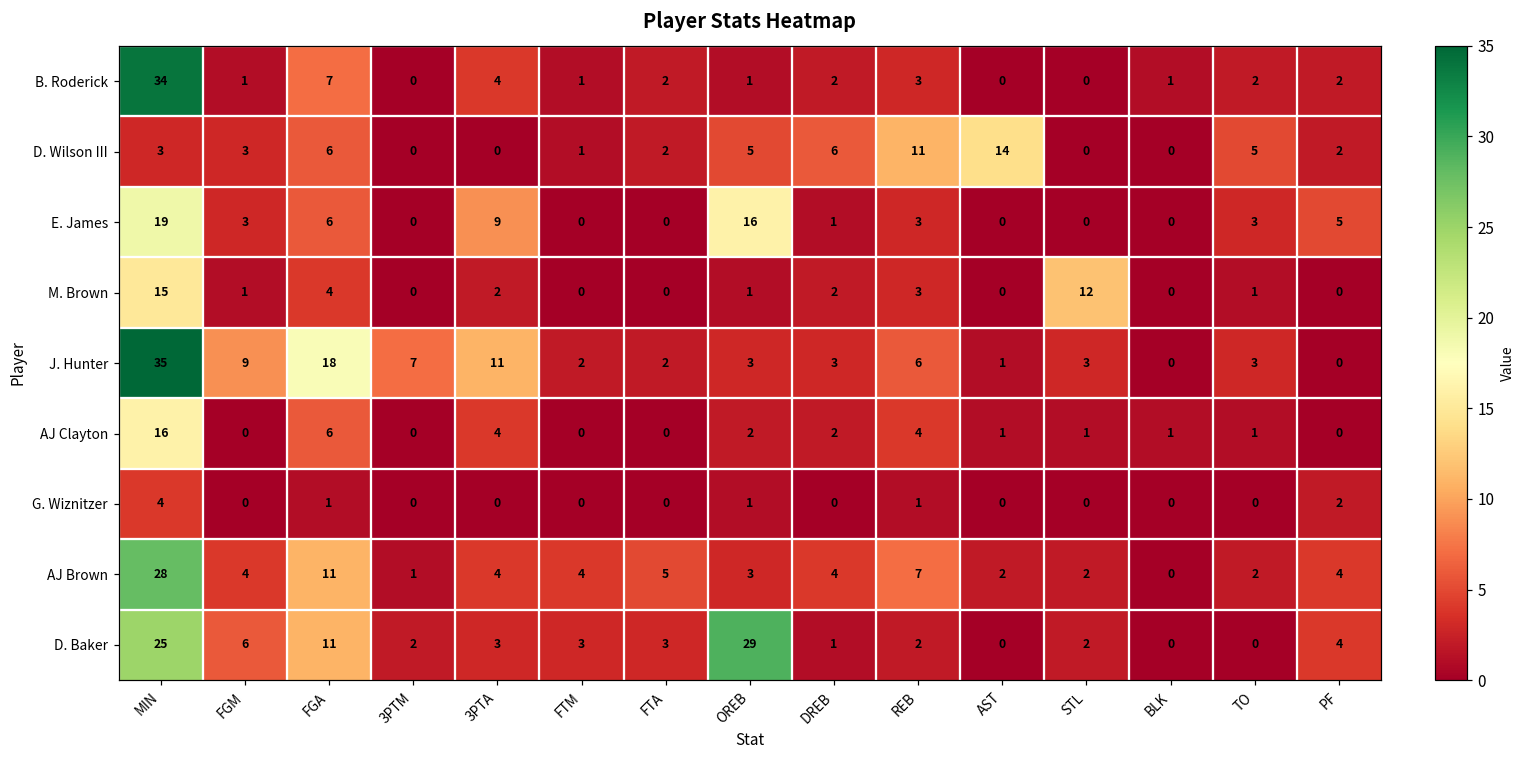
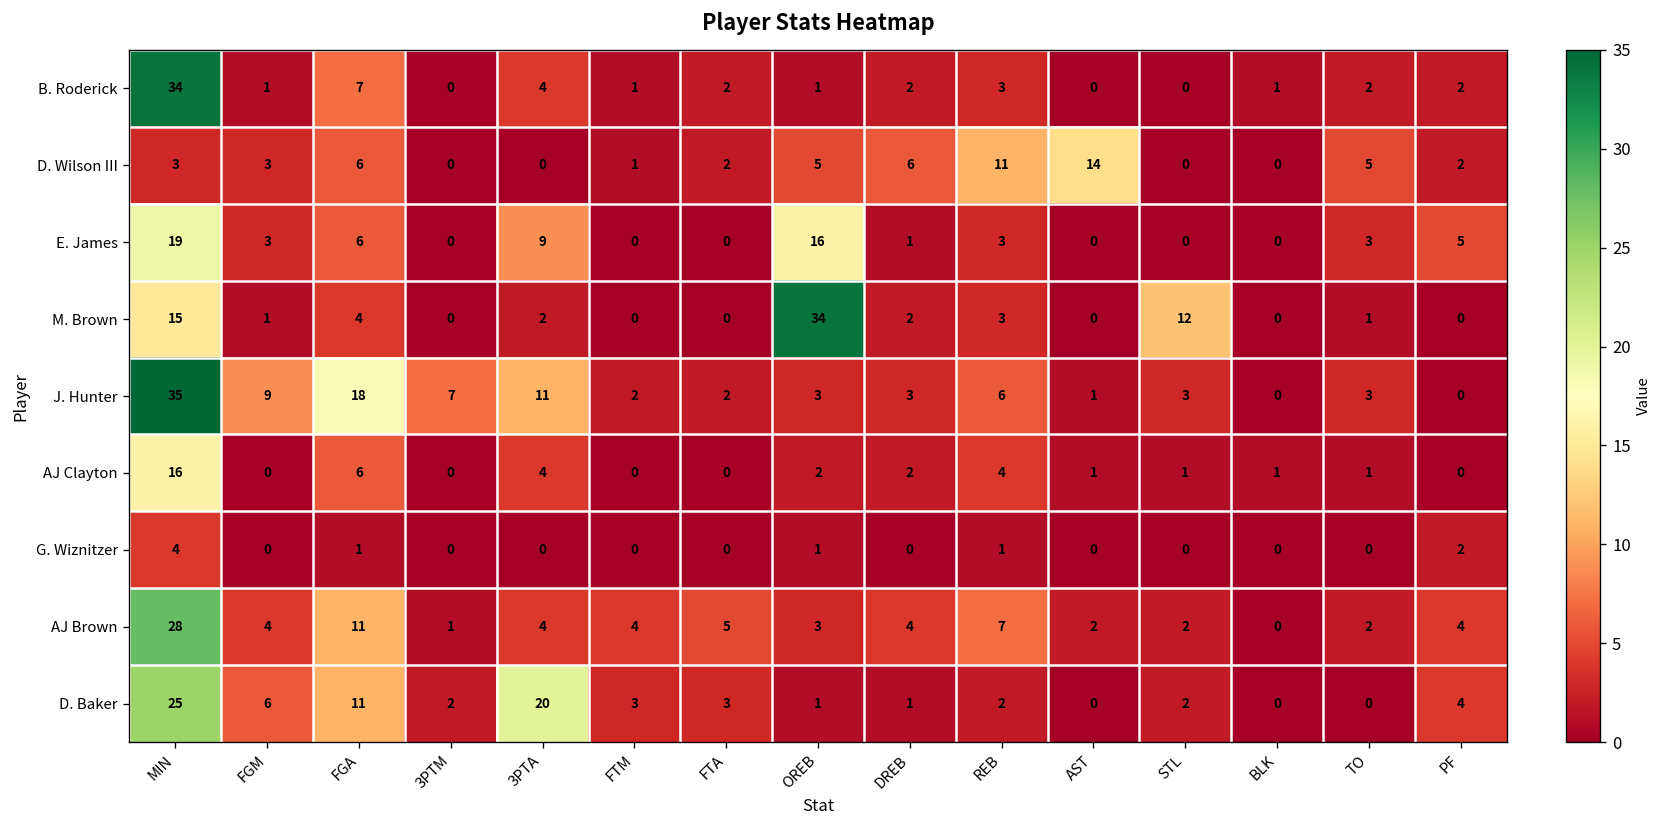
  {
    "B. Roderick": {
      "MIN": 34,
      "FGM": 1,
      "FGA": 7,
      "3PTM": 0,
      "3PTA": 4,
      "FTM": 1,
      "FTA": 2,
      "OREB": 1,
      "DREB": 2,
      "REB": 3,
      "AST": 0,
      "STL": 0,
      "BLK": 1,
      "TO": 2,
      "PF": 2
    },
    "D. Wilson III": {
      "MIN": 3,
      "FGM": 3,
      "FGA": 6,
      "3PTM": 0,
      "3PTA": 0,
      "FTM": 1,
      "FTA": 2,
      "OREB": 5,
      "DREB": 6,
      "REB": 11,
      "AST": 14,
      "STL": 0,
      "BLK": 0,
      "TO": 5,
      "PF": 2
    },
    "E. James": {
      "MIN": 19,
      "FGM": 3,
      "FGA": 6,
      "3PTM": 0,
      "3PTA": 9,
      "FTM": 0,
      "FTA": 0,
      "OREB": 16,
      "DREB": 1,
      "REB": 3,
      "AST": 0,
      "STL": 0,
      "BLK": 0,
      "TO": 3,
      "PF": 5
    },
    "M. Brown": {
      "MIN": 15,
      "FGM": 1,
      "FGA": 4,
      "3PTM": 0,
      "3PTA": 2,
      "FTM": 0,
      "FTA": 0,
-     "OREB": 1,
+     "OREB": 34,
      "DREB": 2,
      "REB": 3,
      "AST": 0,
      "STL": 12,
      "BLK": 0,
      "TO": 1,
      "PF": 0
    },
    "J. Hunter": {
      "MIN": 35,
      "FGM": 9,
      "FGA": 18,
      "3PTM": 7,
      "3PTA": 11,
      "FTM": 2,
      "FTA": 2,
      "OREB": 3,
      "DREB": 3,
      "REB": 6,
      "AST": 1,
      "STL": 3,
      "BLK": 0,
      "TO": 3,
      "PF": 0
    },
    "AJ Clayton": {
      "MIN": 16,
      "FGM": 0,
      "FGA": 6,
      "3PTM": 0,
      "3PTA": 4,
      "FTM": 0,
      "FTA": 0,
      "OREB": 2,
      "DREB": 2,
      "REB": 4,
      "AST": 1,
      "STL": 1,
      "BLK": 1,
      "TO": 1,
      "PF": 0
    },
    "G. Wiznitzer": {
      "MIN": 4,
      "FGM": 0,
      "FGA": 1,
      "3PTM": 0,
      "3PTA": 0,
      "FTM": 0,
      "FTA": 0,
      "OREB": 1,
      "DREB": 0,
      "REB": 1,
      "AST": 0,
      "STL": 0,
      "BLK": 0,
      "TO": 0,
      "PF": 2
    },
    "AJ Brown": {
      "MIN": 28,
      "FGM": 4,
      "FGA": 11,
      "3PTM": 1,
      "3PTA": 4,
      "FTM": 4,
      "FTA": 5,
      "OREB": 3,
      "DREB": 4,
      "REB": 7,
      "AST": 2,
      "STL": 2,
      "BLK": 0,
      "TO": 2,
      "PF": 4
    },
    "D. Baker": {
      "MIN": 25,
      "FGM": 6,
      "FGA": 11,
      "3PTM": 2,
-     "3PTA": 3,
+     "3PTA": 20,
      "FTM": 3,
      "FTA": 3,
-     "OREB": 29,
+     "OREB": 1,
      "DREB": 1,
      "REB": 2,
      "AST": 0,
      "STL": 2,
      "BLK": 0,
      "TO": 0,
      "PF": 4
    }
  }
